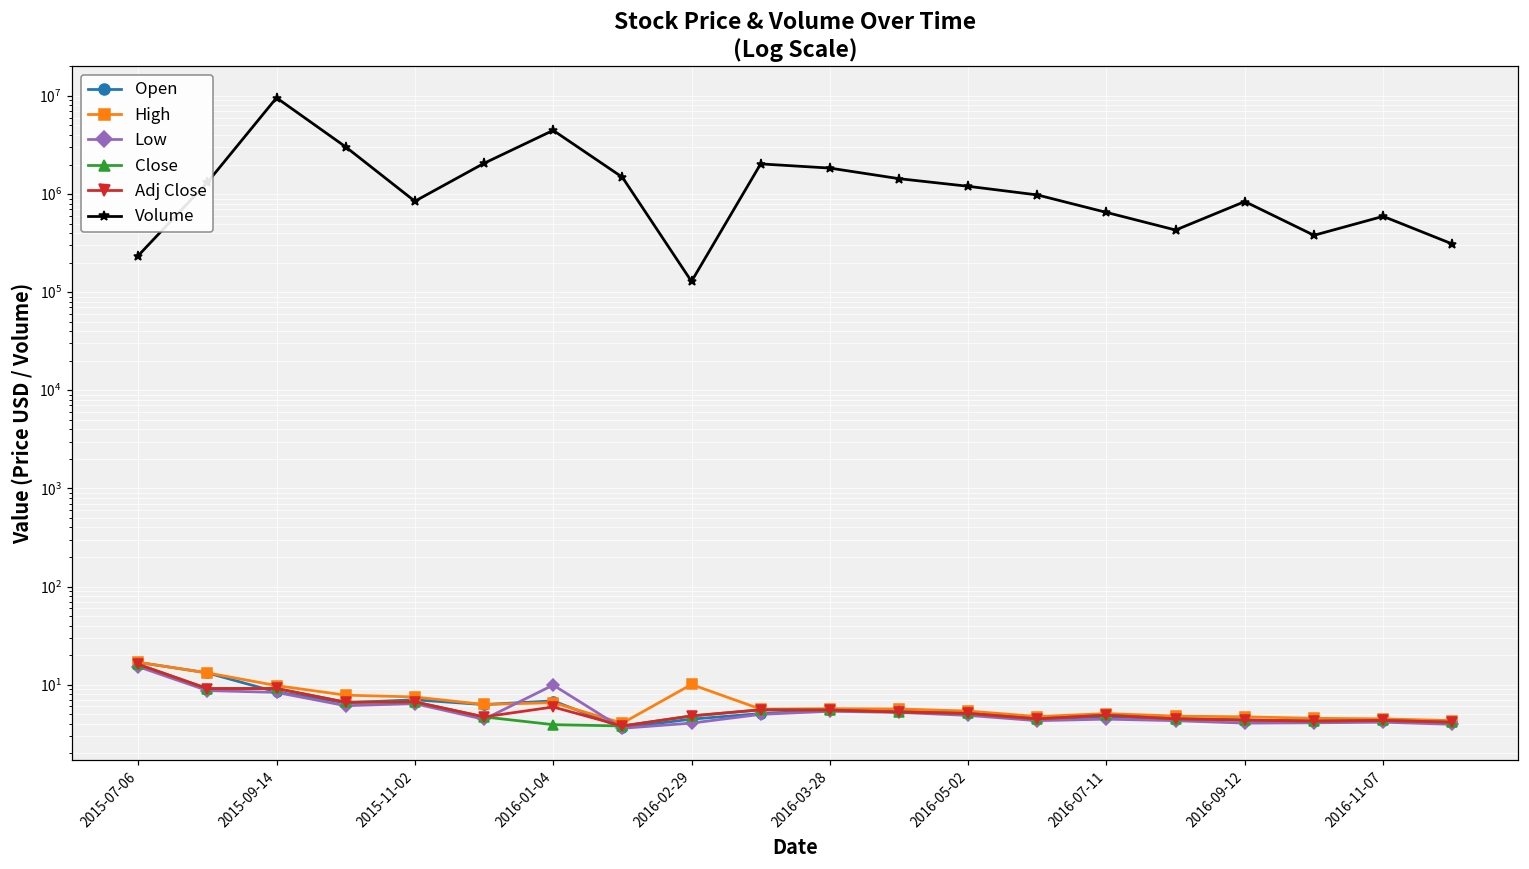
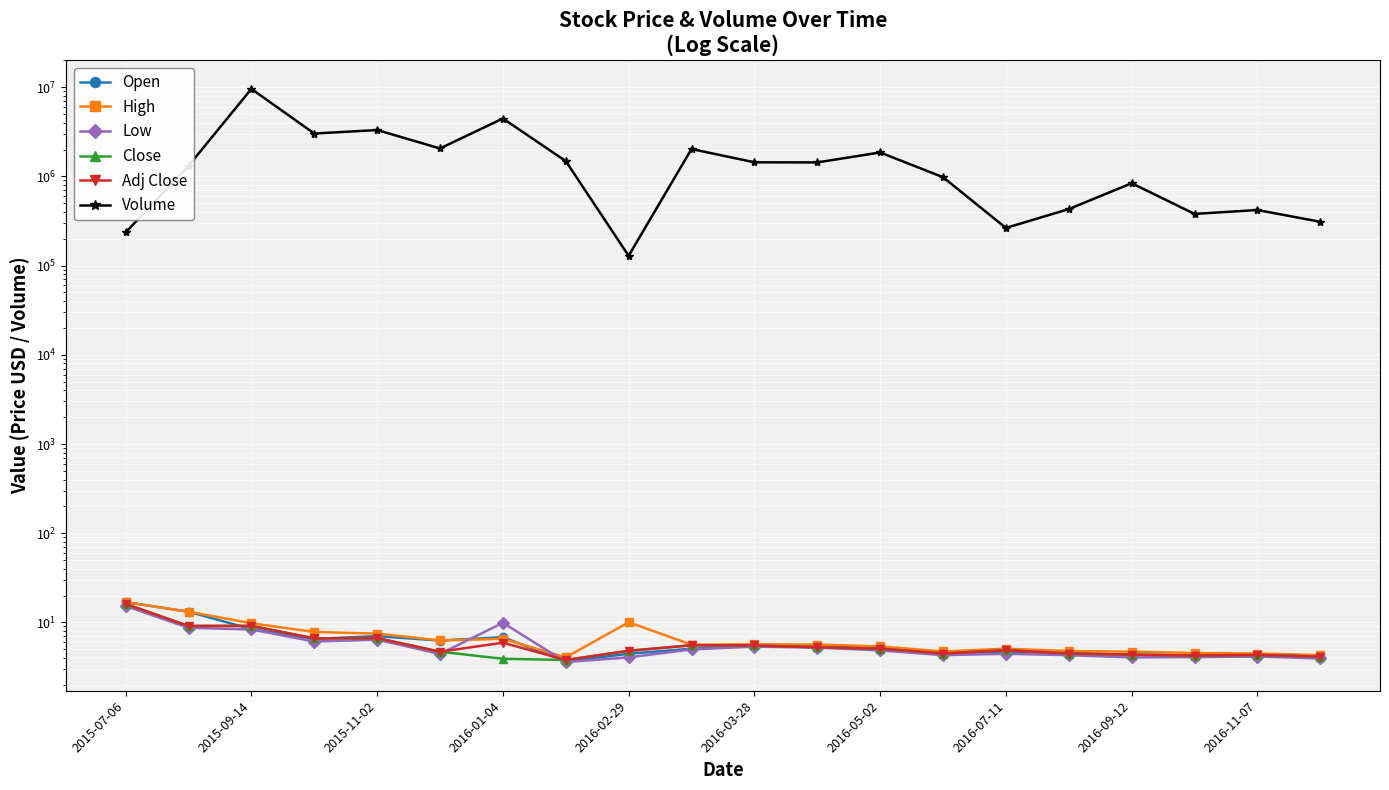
  {
    "Open": {
      "2016-02-29": 4
    },
    "High": {
      "2015-09-14": 10,
      "2015-11-02": 7,
      "2016-02-29": 10,
      "2016-09-12": 5
    },
    "Low": {
      "2016-01-04": 10,
      "2016-02-29": 4,
      "2016-09-12": 4
    },
    "Close": {
      "2016-01-04": 4
    },
    "Adj Close": {
      "2016-01-04": 6
    },
    "Volume": {
      "2015-07-06": 240000,
      "2015-09-14": 10000000,
-     "2015-11-02": 800000,
+     "2015-11-02": 3300000,
      "2016-01-04": 4000000,
      "2016-02-29": 130000,
-     "2016-03-28": 1800000,
-     "2016-05-02": 1200000,
-     "2016-07-11": 700000,
+     "2016-03-28": 1400000,
+     "2016-05-02": 1900000,
+     "2016-07-11": 260000,
      "2016-09-12": 800000,
-     "2016-11-07": 600000
+     "2016-11-07": 400000
    }
  }
